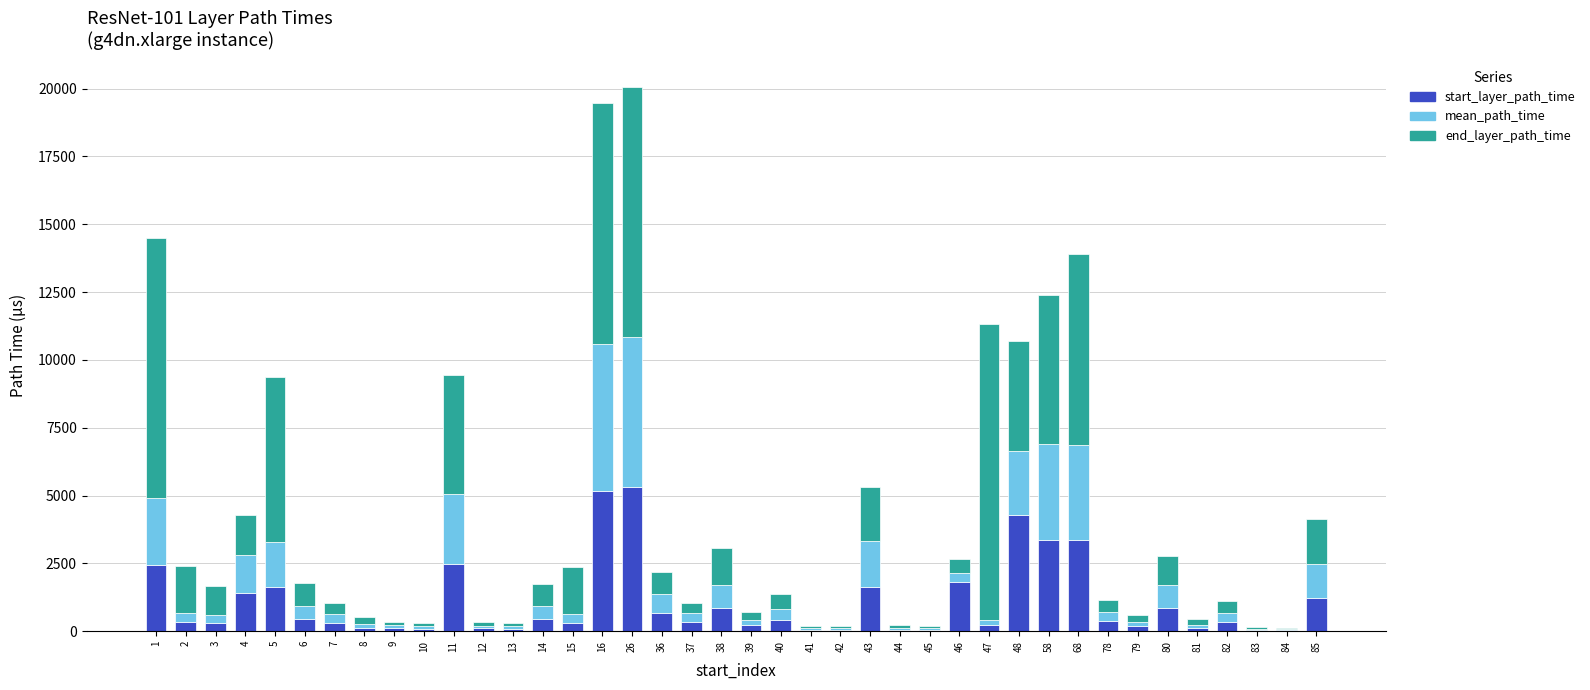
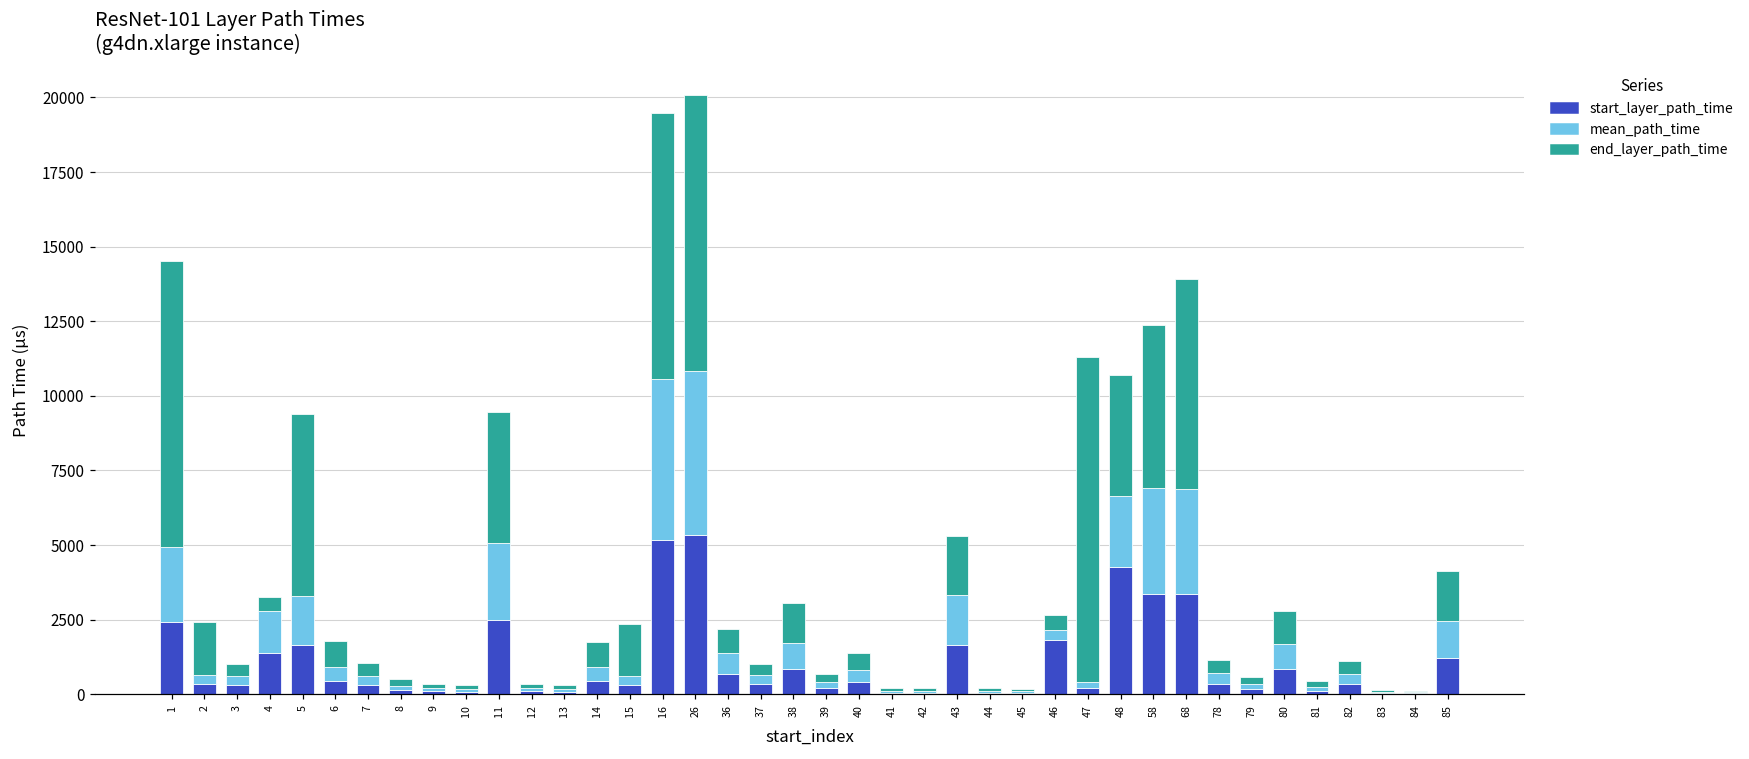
  {
    "start_layer_path_time": {
      "1": 2400,
      "2": 300,
      "3": 300,
      "4": 1400,
      "5": 1600,
      "6": 500,
      "7": 300,
      "8": 100,
      "9": 100,
      "11": 2500,
      "12": 100,
      "13": 100,
      "14": 500,
      "15": 300,
      "16": 5200,
      "26": 5300,
      "36": 700,
      "37": 300,
      "38": 800,
      "39": 200,
      "40": 400,
      "43": 1600,
      "46": 1800,
      "47": 200,
      "48": 4300,
      "58": 3400,
      "68": 3400,
      "78": 400,
      "79": 200,
      "80": 800,
      "81": 100,
      "82": 300,
      "85": 1200
    },
    "mean_path_time": {
      "1": 2500,
      "2": 300,
      "3": 300,
      "4": 1400,
      "5": 1700,
      "6": 500,
      "7": 300,
      "8": 100,
      "9": 100,
      "10": 100,
      "11": 2600,
      "12": 100,
      "13": 100,
      "14": 500,
      "15": 300,
      "16": 5400,
      "26": 5500,
      "36": 700,
      "37": 300,
      "38": 900,
      "39": 200,
      "40": 400,
      "43": 1700,
      "46": 300,
      "47": 200,
      "48": 2400,
      "58": 3500,
      "68": 3500,
      "78": 400,
      "79": 200,
      "80": 900,
      "81": 100,
      "82": 300,
      "85": 1200
    },
    "end_layer_path_time": {
      "1": 9600,
      "2": 1800,
-     "3": 1100,
-     "4": 1500,
+     "3": 400,
+     "4": 400,
      "5": 6100,
      "6": 900,
      "7": 400,
      "8": 200,
      "9": 100,
      "10": 100,
      "11": 4400,
      "12": 100,
      "13": 100,
      "14": 800,
      "15": 1700,
      "16": 8900,
      "26": 9200,
      "36": 800,
      "37": 400,
      "38": 1400,
      "39": 300,
      "40": 600,
      "41": 100,
      "42": 100,
      "43": 2000,
      "44": 100,
      "46": 500,
      "47": 10900,
      "48": 4100,
      "58": 5500,
      "68": 7000,
      "78": 400,
      "79": 200,
      "80": 1100,
      "81": 200,
      "82": 500,
      "85": 1700
    }
  }
